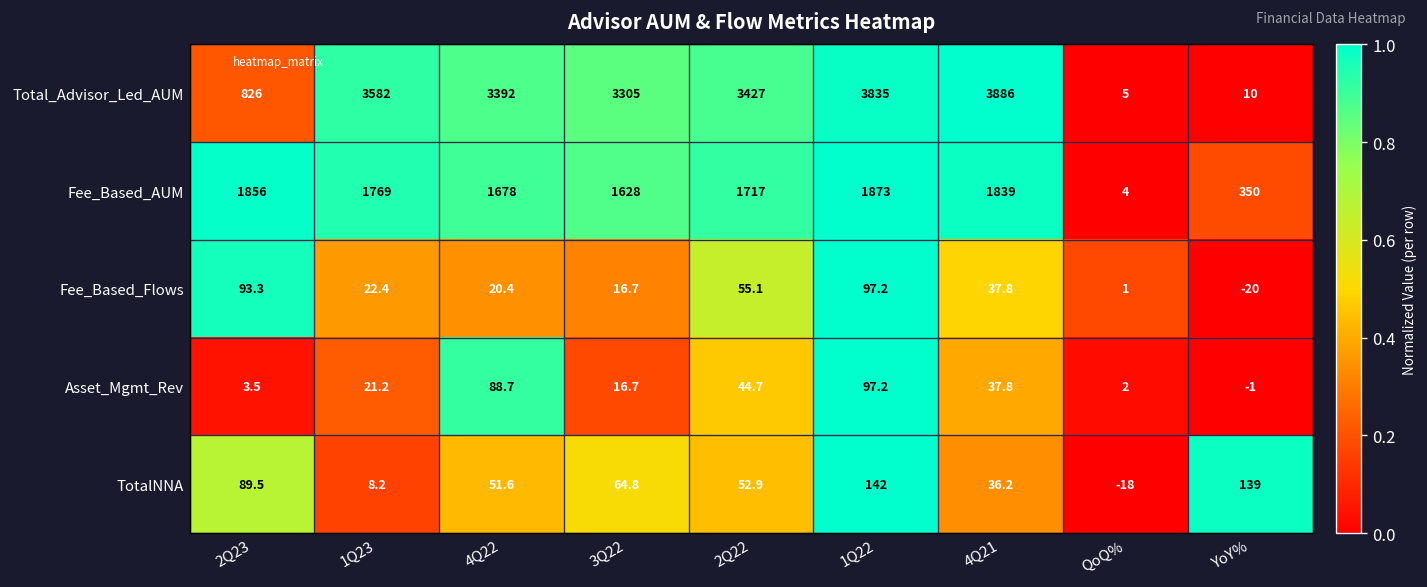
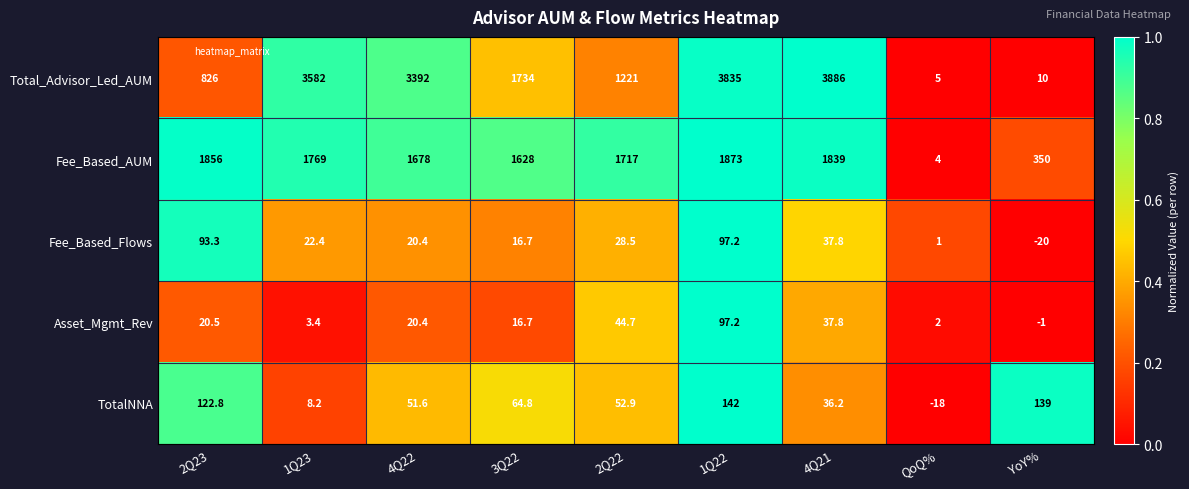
  {
    "Total_Advisor_Led_AUM": {
      "2Q23": 826,
      "1Q23": 3582,
      "4Q22": 3392,
-     "3Q22": 3305,
-     "2Q22": 3427,
+     "3Q22": 1734,
+     "2Q22": 1221,
      "1Q22": 3835,
      "4Q21": 3886,
      "QoQ%": 5,
      "YoY%": 10
    },
    "Fee_Based_AUM": {
      "2Q23": 1856,
      "1Q23": 1769,
      "4Q22": 1678,
      "3Q22": 1628,
      "2Q22": 1717,
      "1Q22": 1873,
      "4Q21": 1839,
      "QoQ%": 4,
      "YoY%": 350
    },
    "Fee_Based_Flows": {
      "2Q23": 93.3,
      "1Q23": 22.4,
      "4Q22": 20.4,
      "3Q22": 16.7,
-     "2Q22": 55.1,
+     "2Q22": 28.5,
      "1Q22": 97.2,
      "4Q21": 37.8,
      "QoQ%": 1,
      "YoY%": -20
    },
    "Asset_Mgmt_Rev": {
-     "2Q23": 3.5,
-     "1Q23": 21.2,
-     "4Q22": 88.7,
+     "2Q23": 20.5,
+     "1Q23": 3.4,
+     "4Q22": 20.4,
      "3Q22": 16.7,
      "2Q22": 44.7,
      "1Q22": 97.2,
      "4Q21": 37.8,
      "QoQ%": 2,
      "YoY%": -1
    },
    "TotalNNA": {
-     "2Q23": 89.5,
+     "2Q23": 122.8,
      "1Q23": 8.2,
      "4Q22": 51.6,
      "3Q22": 64.8,
      "2Q22": 52.9,
      "1Q22": 142,
      "4Q21": 36.2,
      "QoQ%": -18,
      "YoY%": 139
    }
  }
